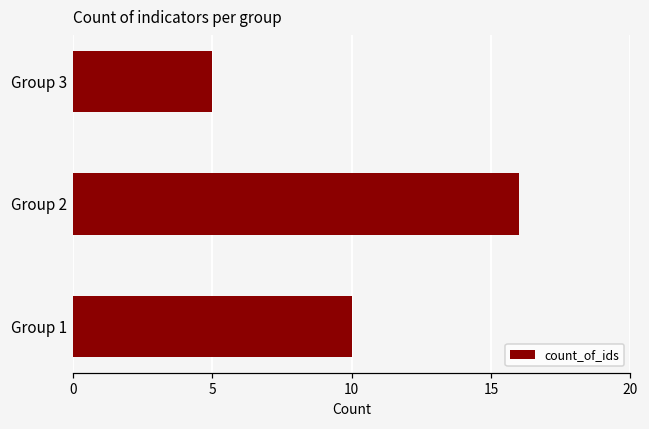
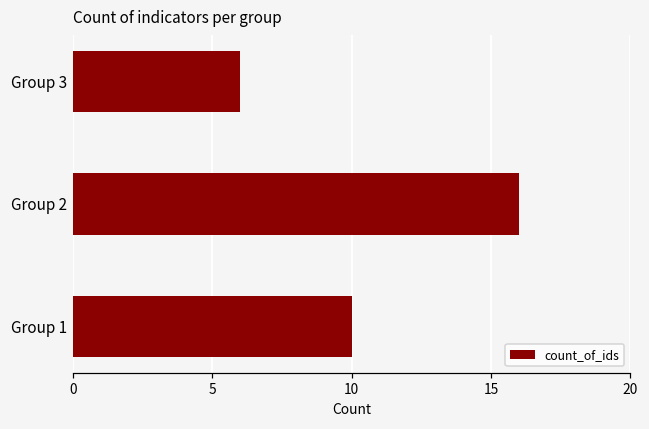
  {
-   "Group 3": 5,
+   "Group 3": 6,
    "Group 2": 16,
    "Group 1": 10
  }
